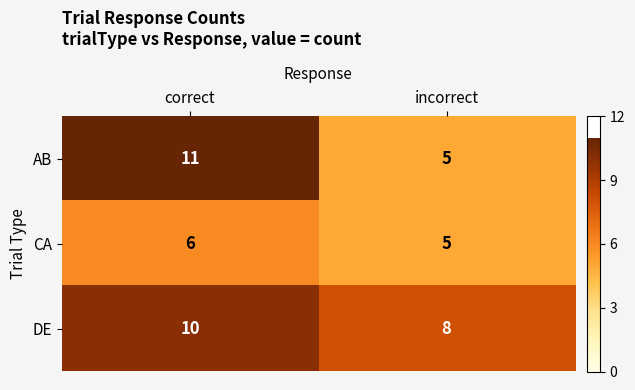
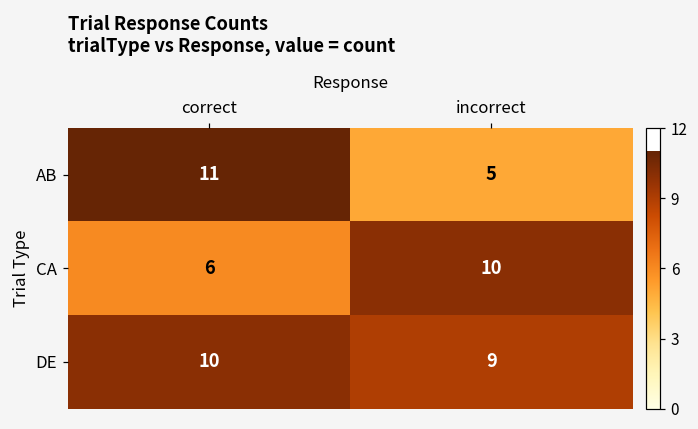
  {
    "AB": {
      "correct": 11,
      "incorrect": 5
    },
    "CA": {
      "correct": 6,
-     "incorrect": 5
+     "incorrect": 10
    },
    "DE": {
      "correct": 10,
-     "incorrect": 8
+     "incorrect": 9
    }
  }
